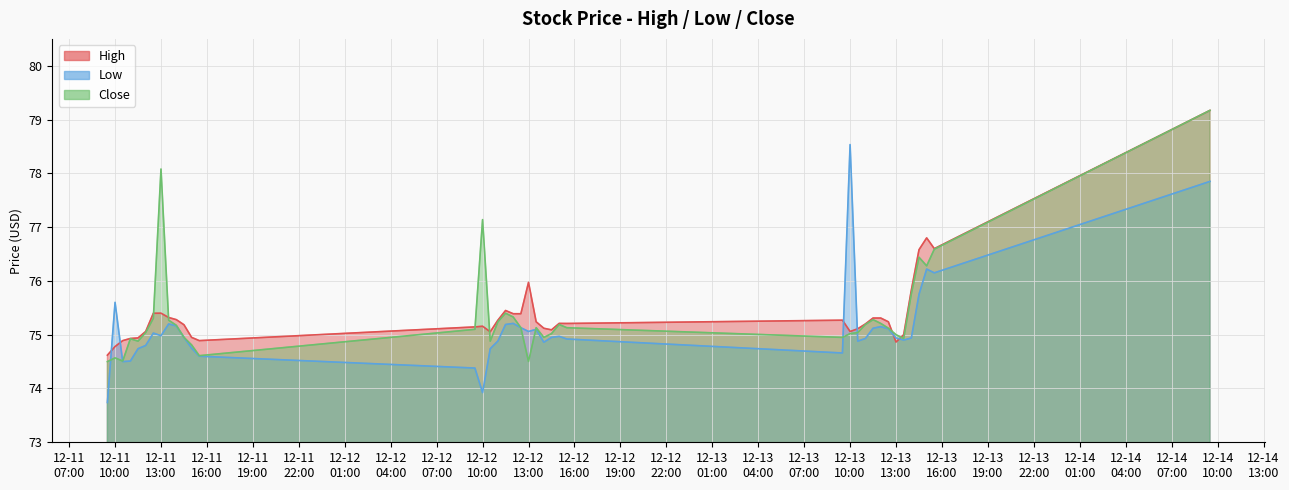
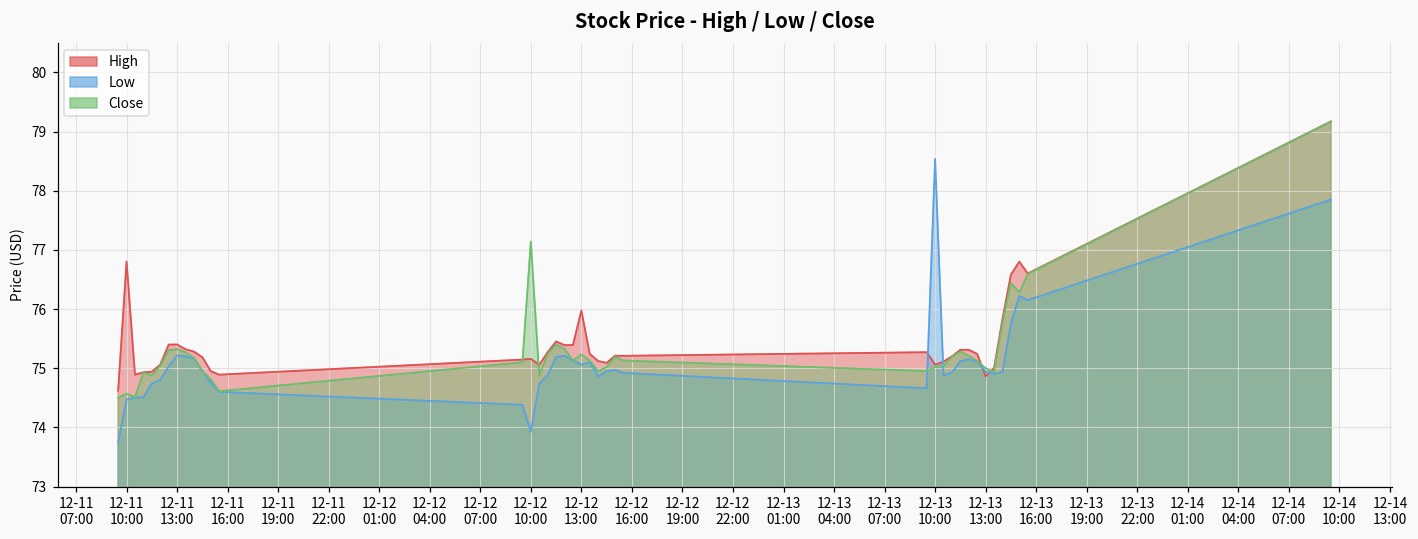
  {
    "High": {
-     "12-11 10:00": 74.8,
+     "12-11 10:00": 76.8,
      "12-11 13:00": 75.4,
      "12-12 10:00": 75.2,
      "12-12 13:00": 76.0,
      "12-13 13:00": 74.9
    },
    "Low": {
-     "12-11 10:00": 75.6,
-     "12-11 13:00": 75.0,
+     "12-11 10:00": 74.5,
+     "12-11 13:00": 75.2,
      "12-12 10:00": 73.9,
      "12-12 13:00": 75.1,
      "12-13 10:00": 78.5,
      "12-13 13:00": 74.9
    },
    "Close": {
      "12-11 10:00": 74.6,
-     "12-11 13:00": 78.1,
+     "12-11 13:00": 75.3,
      "12-12 10:00": 77.1,
-     "12-12 13:00": 74.5,
+     "12-12 13:00": 75.2,
      "12-13 13:00": 75.0
    }
  }
